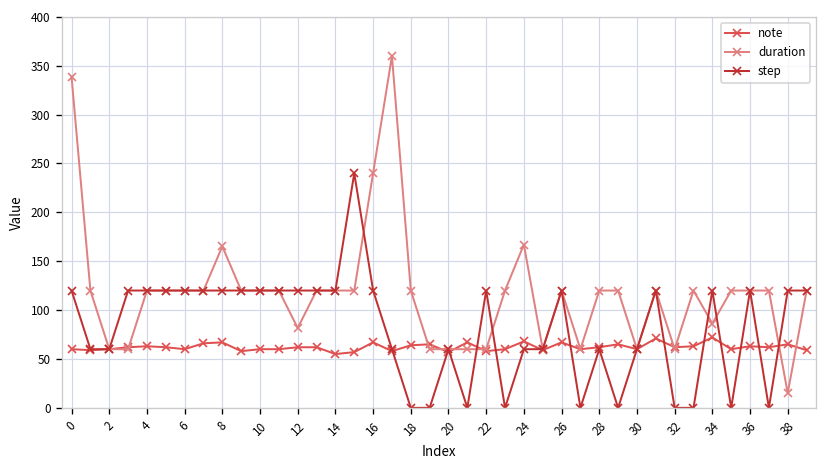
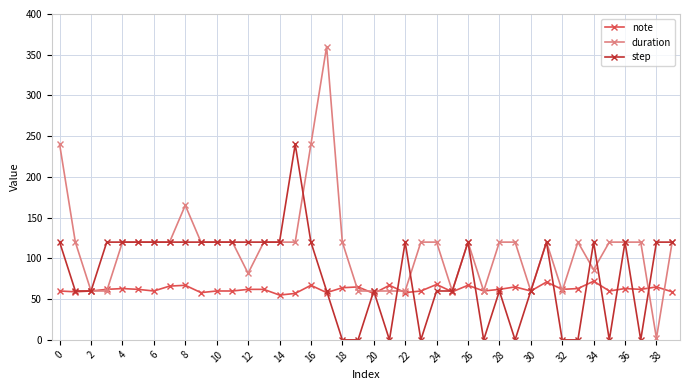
  {
    "duration": {
-     "0": 340,
+     "0": 240,
      "8": 170,
      "12": 80,
      "16": 240,
      "18": 120,
-     "24": 170,
+     "24": 120,
      "28": 120,
      "34": 90,
-     "38": 20
+     "38": 0
    }
  }
